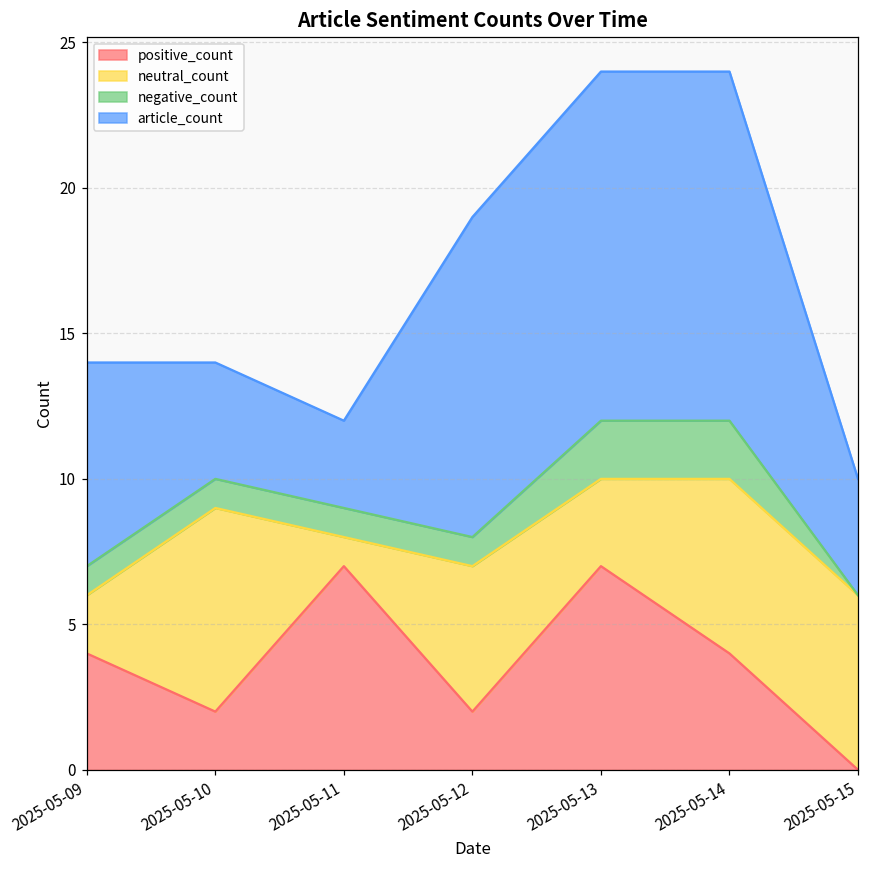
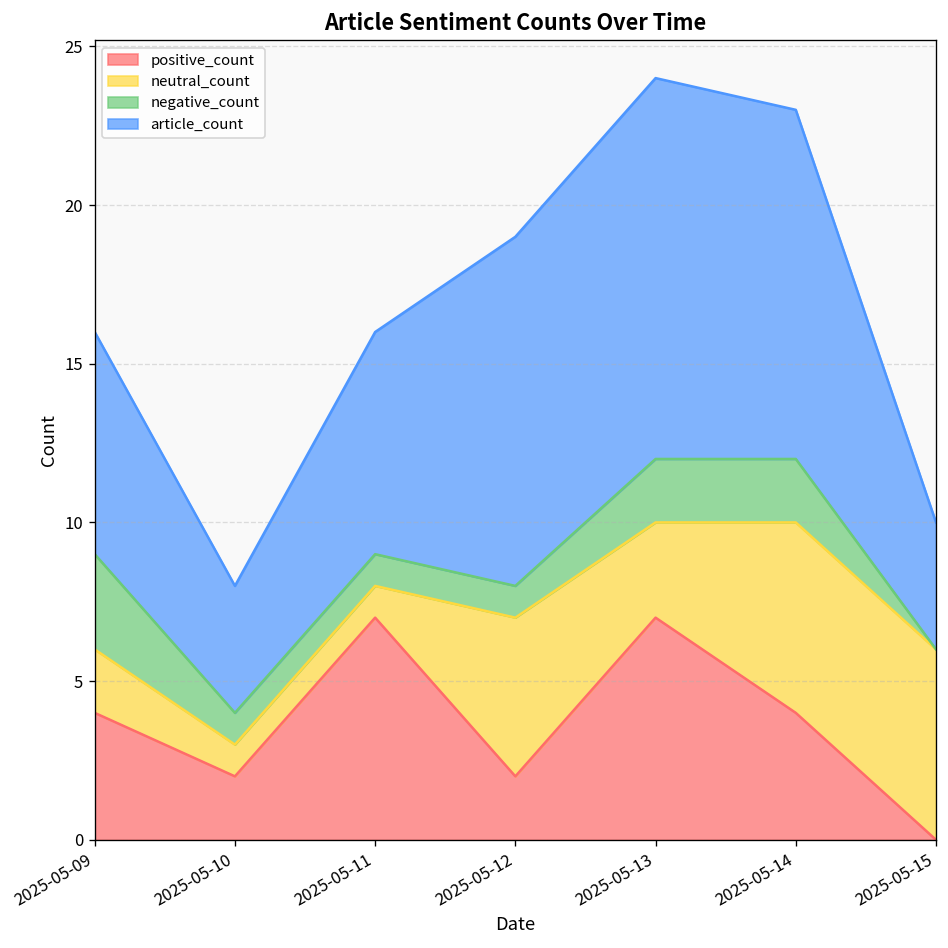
  {
    "positive_count": {
      "2025-05-09": 4,
      "2025-05-10": 2,
      "2025-05-11": 7,
      "2025-05-12": 2,
      "2025-05-13": 7,
      "2025-05-14": 4,
      "2025-05-15": 0
    },
    "neutral_count": {
      "2025-05-09": 2,
-     "2025-05-10": 7,
+     "2025-05-10": 1,
      "2025-05-11": 1,
      "2025-05-12": 5,
      "2025-05-13": 3,
      "2025-05-14": 6
    },
    "negative_count": {
-     "2025-05-09": 1,
+     "2025-05-09": 3,
      "2025-05-10": 1,
      "2025-05-11": 1,
      "2025-05-12": 1,
      "2025-05-13": 2,
      "2025-05-14": 2
    },
    "article_count": {
      "2025-05-09": 7,
      "2025-05-10": 4,
-     "2025-05-11": 3,
+     "2025-05-11": 7,
      "2025-05-12": 11,
      "2025-05-13": 12,
-     "2025-05-14": 12,
+     "2025-05-14": 11,
      "2025-05-15": 4
    }
  }
